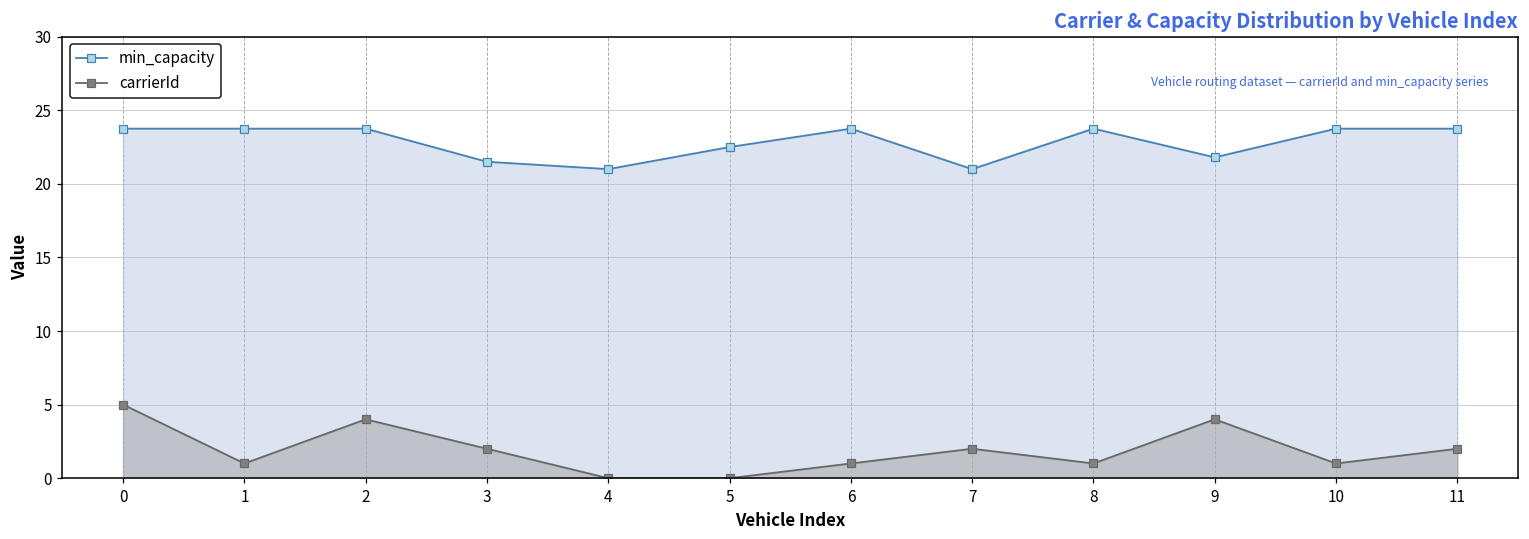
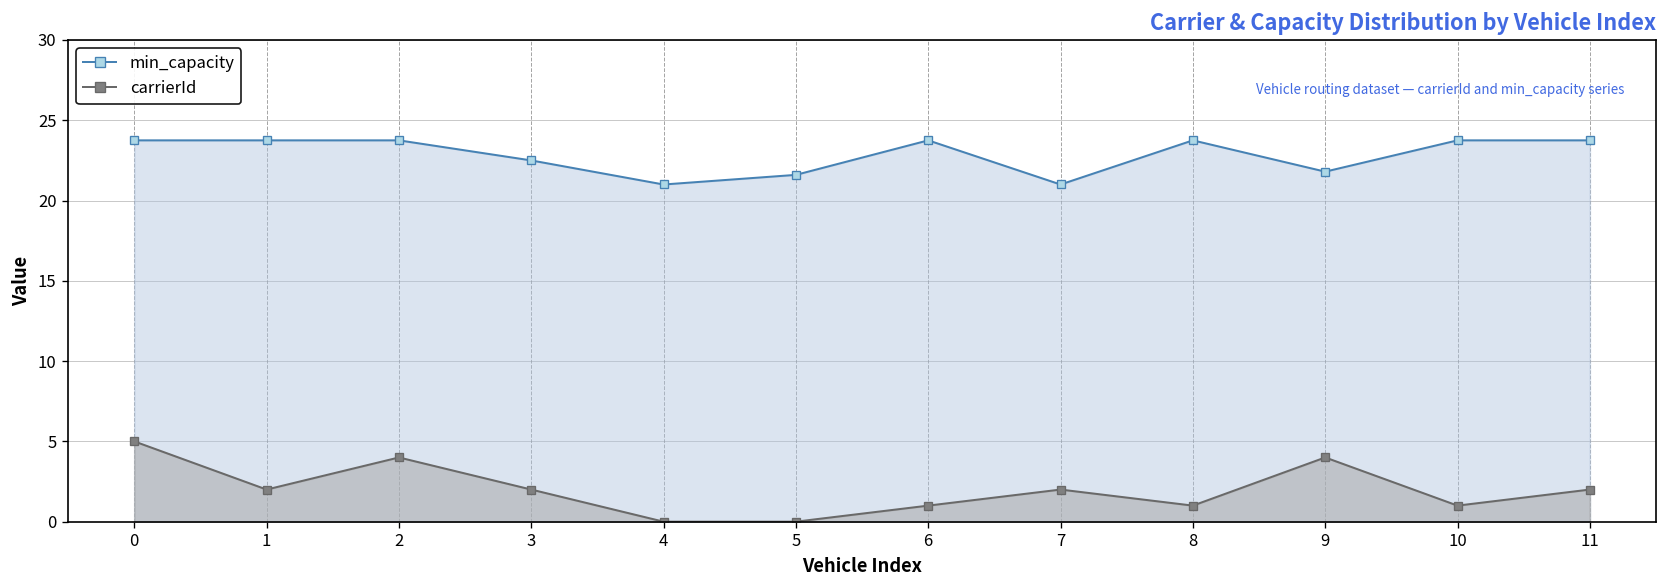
  {
    "min_capacity": {
      "0": 23.8,
      "1": 23.8,
      "2": 23.8,
-     "3": 21.5,
+     "3": 22.5,
      "4": 21.0,
-     "5": 22.5,
+     "5": 21.6,
      "6": 23.8,
      "7": 21.0,
      "8": 23.8,
      "9": 21.8,
      "10": 23.8,
      "11": 23.8
    },
    "carrierId": {
      "0": 5,
-     "1": 1,
+     "1": 2,
      "2": 4,
      "3": 2,
      "4": 0,
      "5": 0,
      "6": 1,
      "7": 2,
      "8": 1,
      "9": 4,
      "10": 1,
      "11": 2
    }
  }
